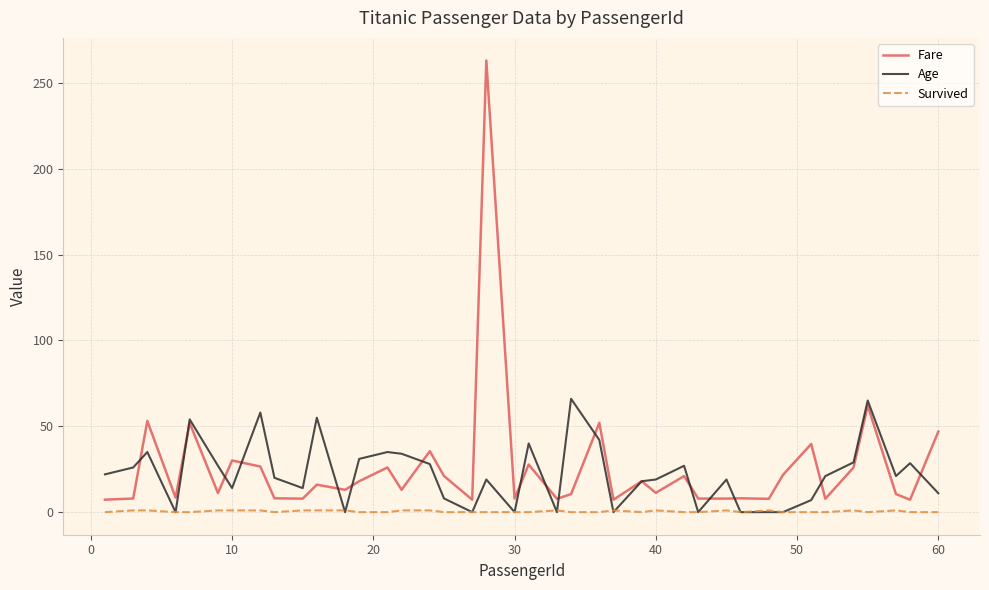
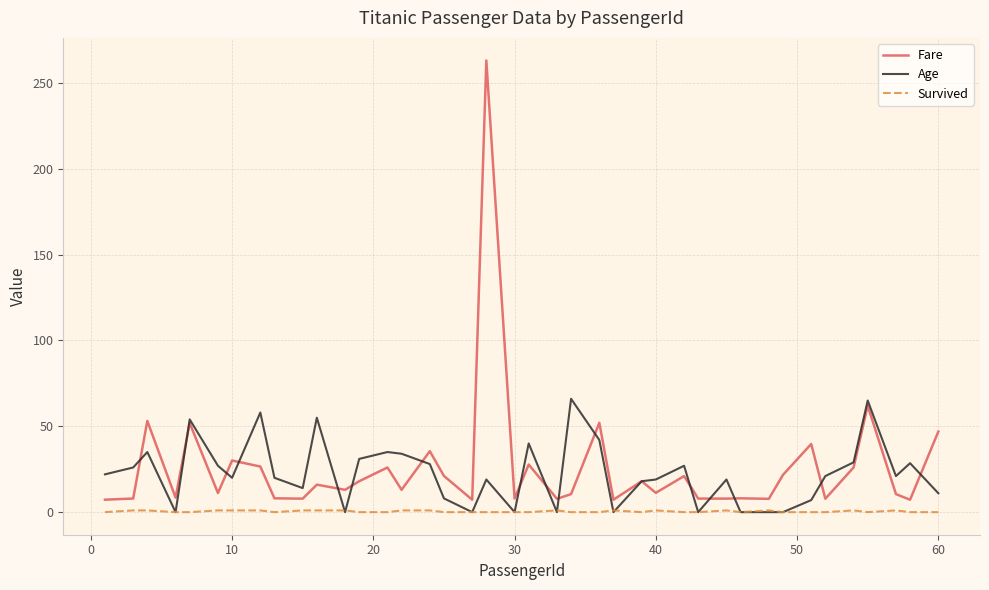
  {
    "Age": {
-     "10": 14,
+     "10": 20,
      "40": 19,
      "60": 11
    }
  }
